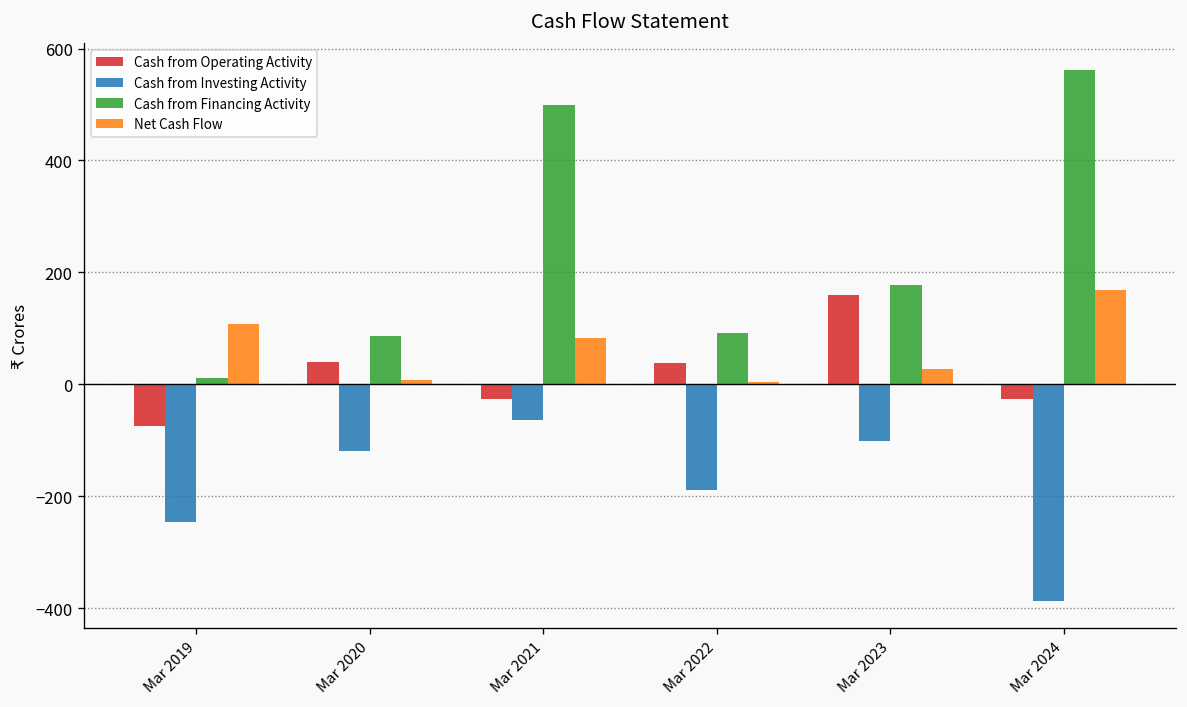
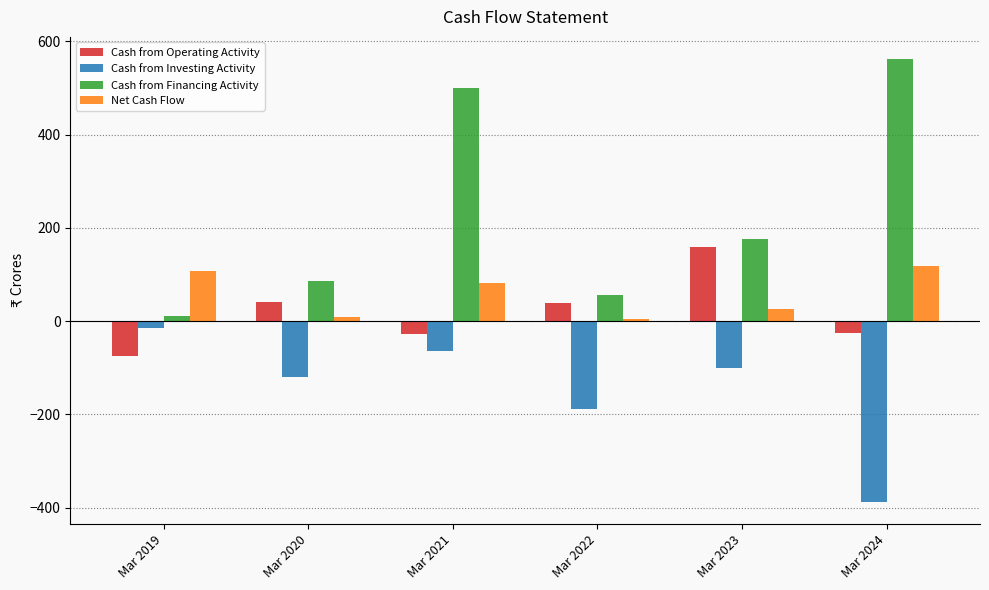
  {
    "Cash from Operating Activity": {
      "Mar 2019": -80,
      "Mar 2020": 40,
      "Mar 2021": -30,
      "Mar 2022": 40,
      "Mar 2023": 160,
      "Mar 2024": -30
    },
    "Cash from Investing Activity": {
-     "Mar 2019": -250,
+     "Mar 2019": -20,
      "Mar 2020": -120,
      "Mar 2021": -60,
      "Mar 2022": -190,
      "Mar 2023": -100,
      "Mar 2024": -390
    },
    "Cash from Financing Activity": {
      "Mar 2019": 10,
      "Mar 2020": 90,
      "Mar 2021": 500,
-     "Mar 2022": 90,
+     "Mar 2022": 60,
      "Mar 2023": 180,
      "Mar 2024": 560
    },
    "Net Cash Flow": {
      "Mar 2019": 110,
      "Mar 2020": 10,
      "Mar 2021": 80,
      "Mar 2023": 30,
-     "Mar 2024": 170
+     "Mar 2024": 120
    }
  }
